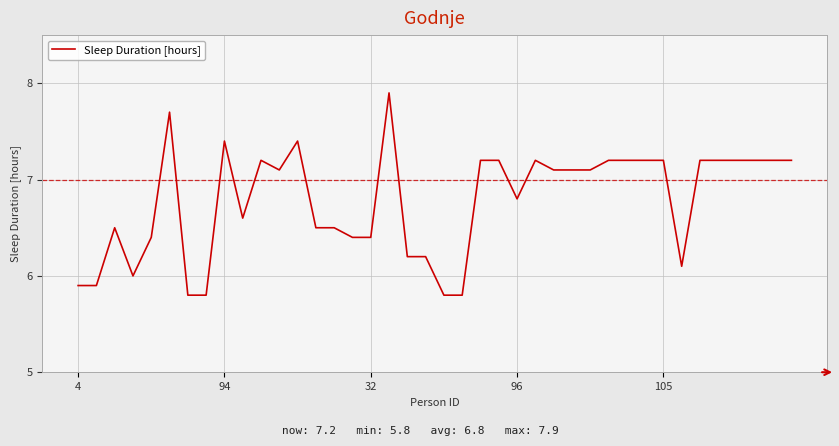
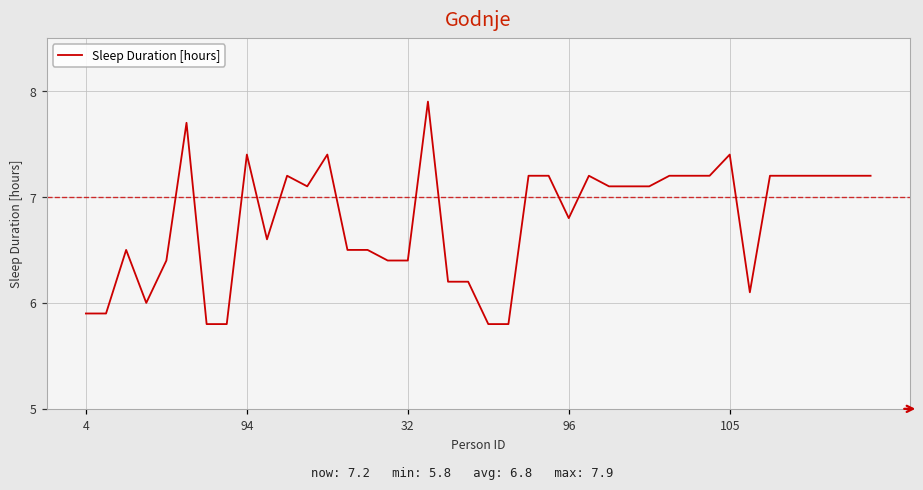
  {
    "94": 7.4,
    "32": 6.4,
    "96": 6.8,
-   "105": 7.2
+   "105": 7.4
  }
